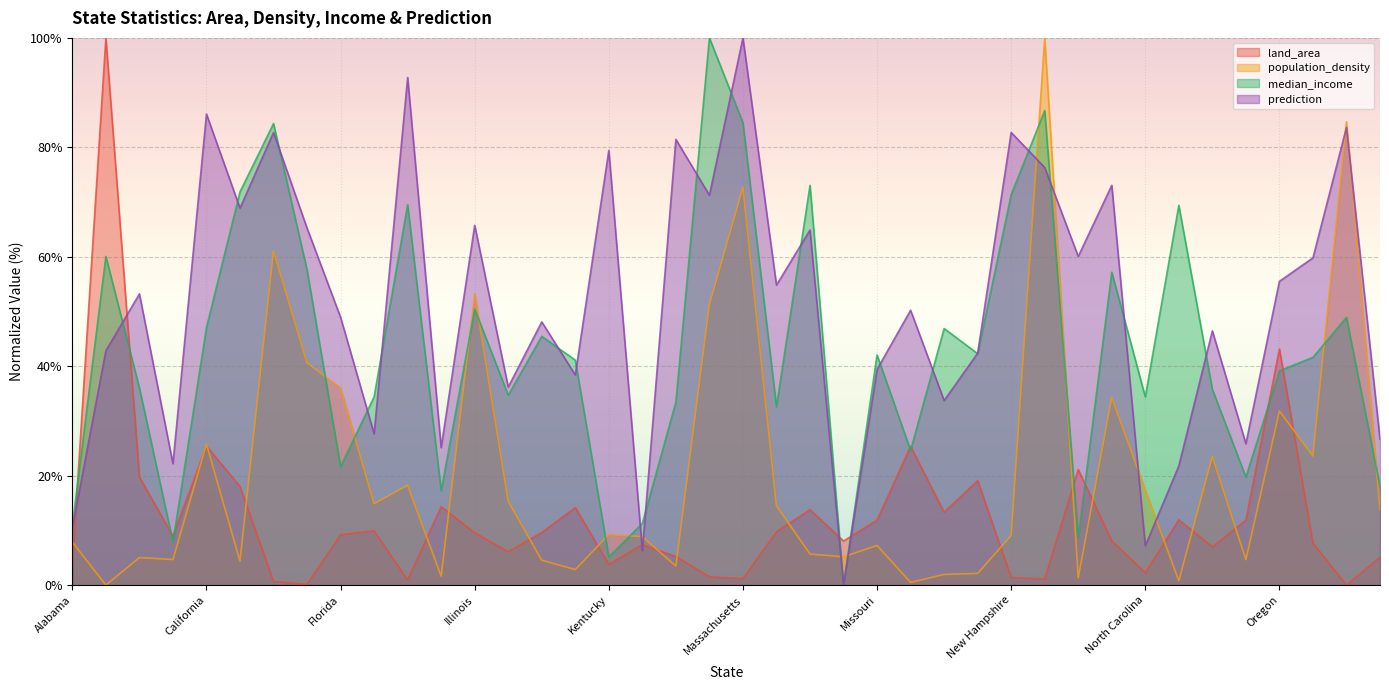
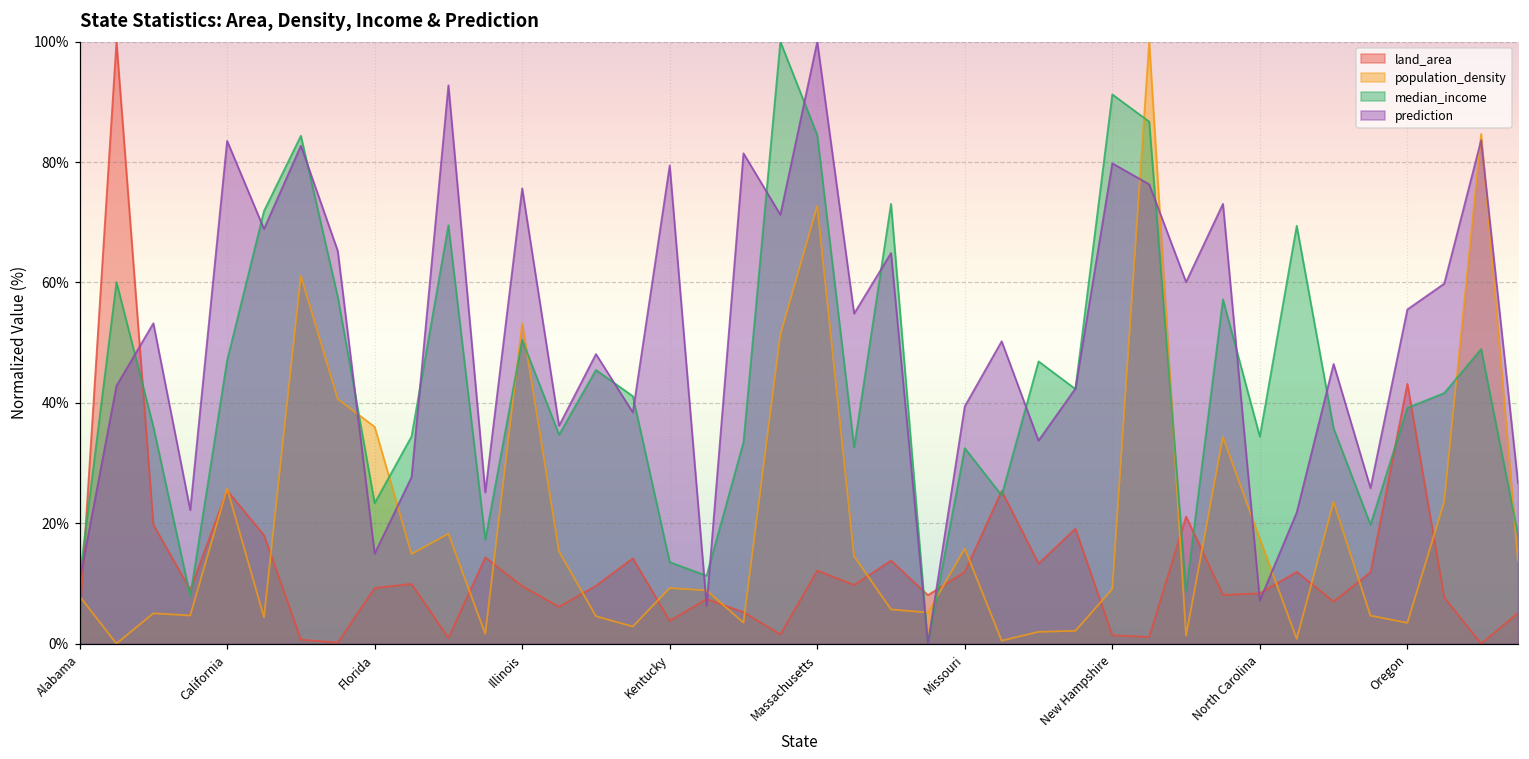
  {
    "land_area": {
      "Alabama": "4%",
      "Florida": "9%",
      "Illinois": "10%",
      "Kentucky": "4%",
-     "Massachusetts": "1%",
+     "Massachusetts": "12%",
      "Missouri": "12%",
      "New Hampshire": "1%",
-     "North Carolina": "2%",
+     "North Carolina": "8%",
      "Oregon": "43%"
    },
    "population_density": {
      "Alabama": "8%",
      "Florida": "36%",
      "Illinois": "53%",
      "Kentucky": "9%",
      "Massachusetts": "73%",
-     "Missouri": "7%",
+     "Missouri": "16%",
      "New Hampshire": "9%",
      "North Carolina": "17%",
-     "Oregon": "32%"
+     "Oregon": "3%"
    },
    "median_income": {
      "California": "47%",
-     "Florida": "22%",
+     "Florida": "23%",
      "Illinois": "50%",
-     "Kentucky": "5%",
+     "Kentucky": "14%",
      "Massachusetts": "84%",
-     "Missouri": "42%",
-     "New Hampshire": "71%",
+     "Missouri": "32%",
+     "New Hampshire": "91%",
      "North Carolina": "34%",
      "Oregon": "39%"
    },
    "prediction": {
-     "California": "86%",
-     "Florida": "49%",
-     "Illinois": "66%",
+     "California": "84%",
+     "Florida": "15%",
+     "Illinois": "76%",
      "Kentucky": "79%",
      "Massachusetts": "100%",
      "Missouri": "39%",
-     "New Hampshire": "83%",
+     "New Hampshire": "80%",
      "North Carolina": "7%",
      "Oregon": "56%"
    }
  }
